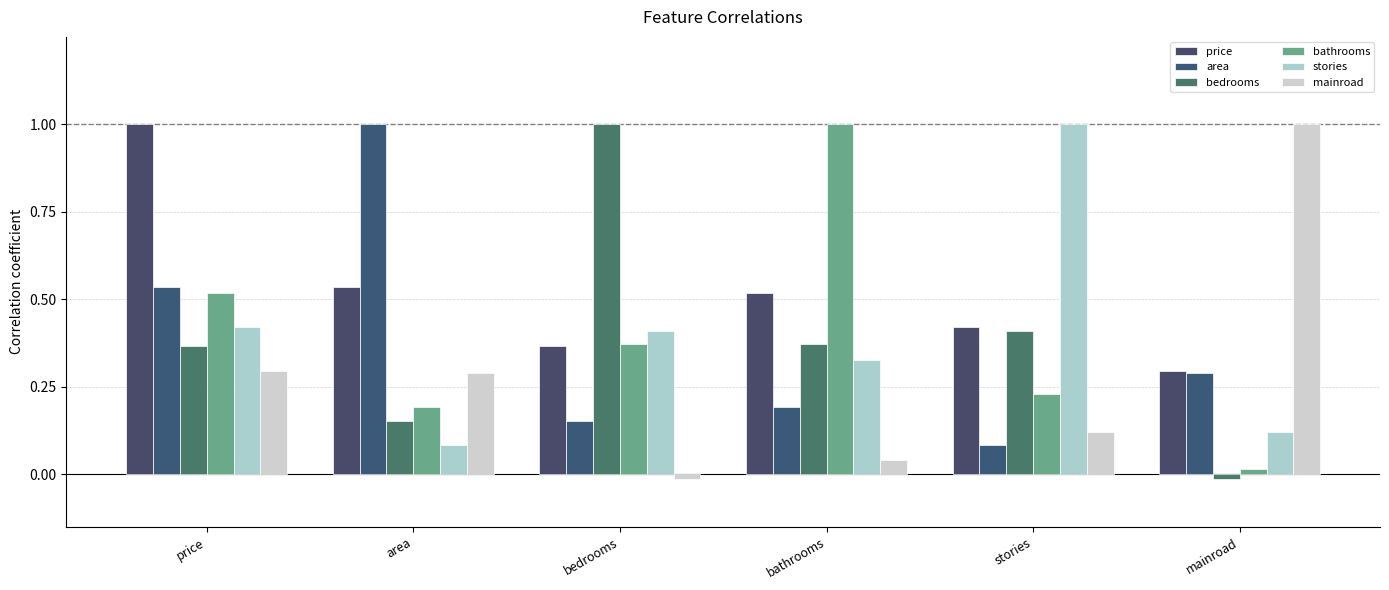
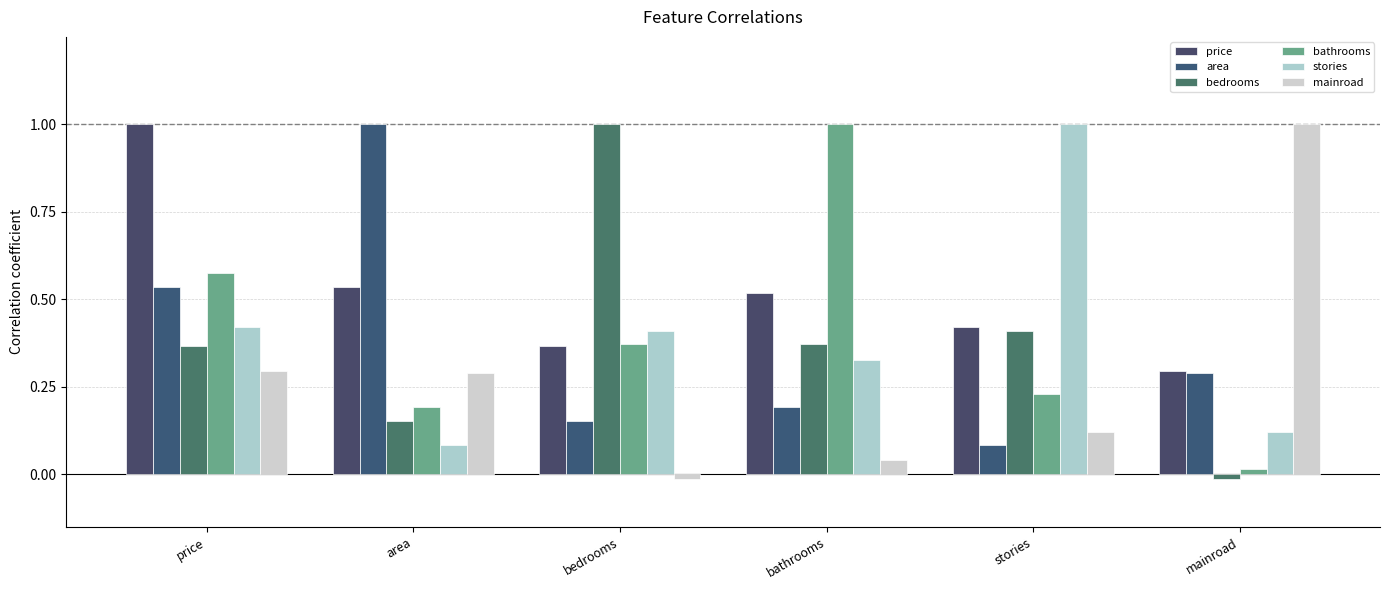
  {
    "bathrooms": {
-     "price": 0.52,
+     "price": 0.58,
      "area": 0.19,
      "bedrooms": 0.37,
      "bathrooms": 1.00,
      "stories": 0.23,
      "mainroad": 0.01
    }
  }
